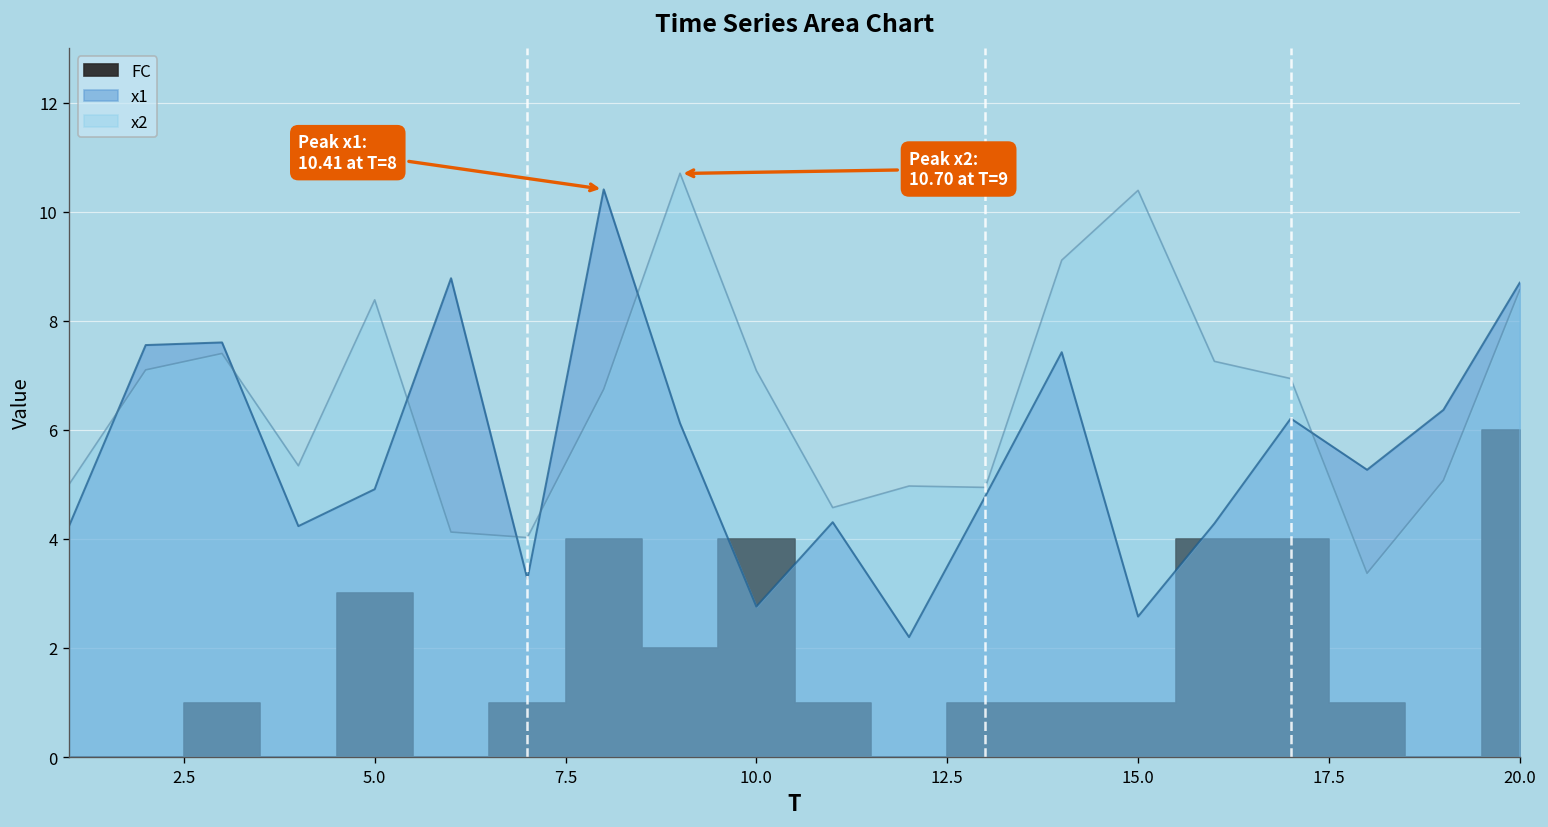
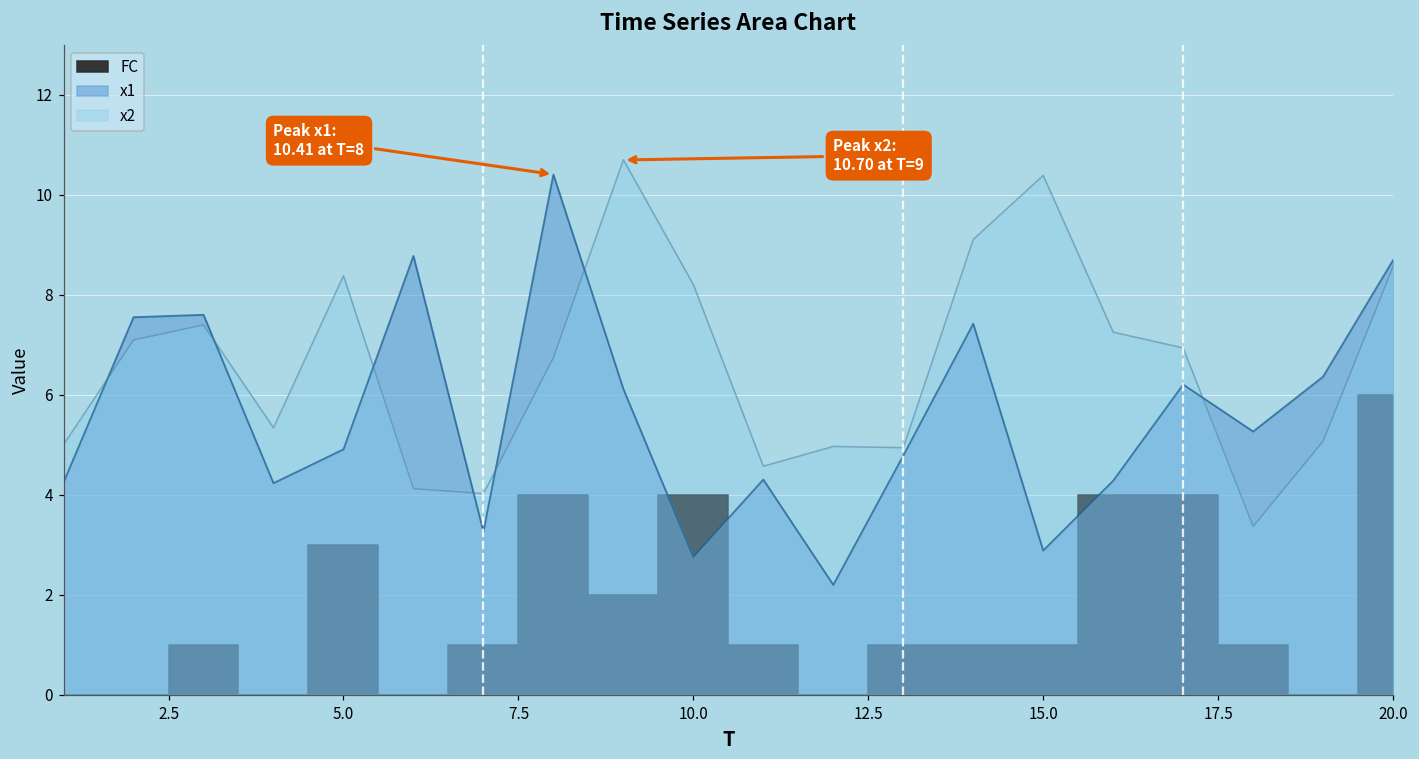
  {
    "x1": {
      "5.0": 4.9,
      "10.0": 2.8,
-     "15.0": 2.6,
+     "15.0": 2.9,
      "20.0": 8.7
    },
    "x2": {
      "5.0": 8.4,
-     "10.0": 7.1,
+     "10.0": 8.2,
      "15.0": 10.4,
      "20.0": 8.6
    }
  }
